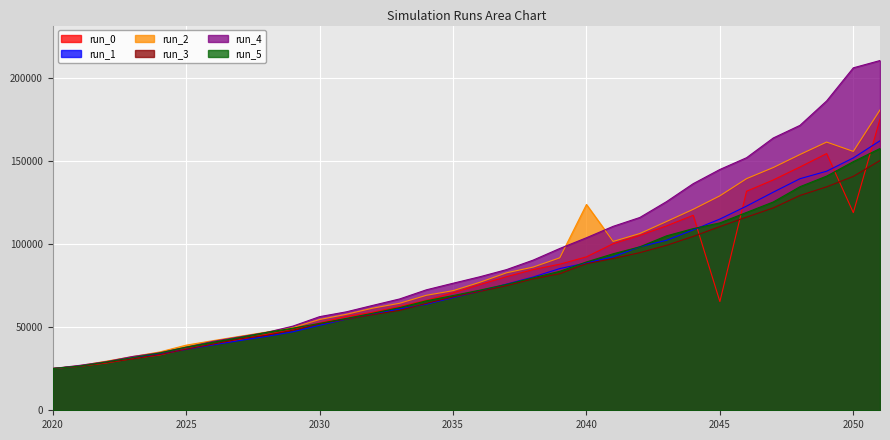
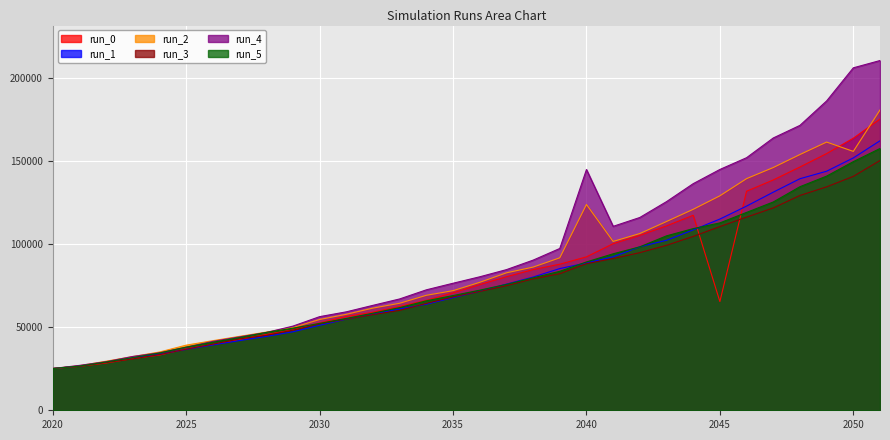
  {
    "run_0": {
      "2040": 92000,
      "2045": 65000,
-     "2050": 119000
+     "2050": 164000
    },
    "run_1": {
      "2045": 115000,
      "2050": 152000
    },
    "run_2": {
      "2030": 55000,
      "2040": 124000,
      "2045": 129000,
      "2050": 156000
    },
    "run_3": {
      "2045": 111000,
      "2050": 141000
    },
    "run_4": {
      "2030": 56000,
      "2035": 76000,
-     "2040": 104000,
+     "2040": 145000,
      "2045": 145000,
      "2050": 206000
    },
    "run_5": {
      "2045": 113000,
      "2050": 150000
    }
  }
